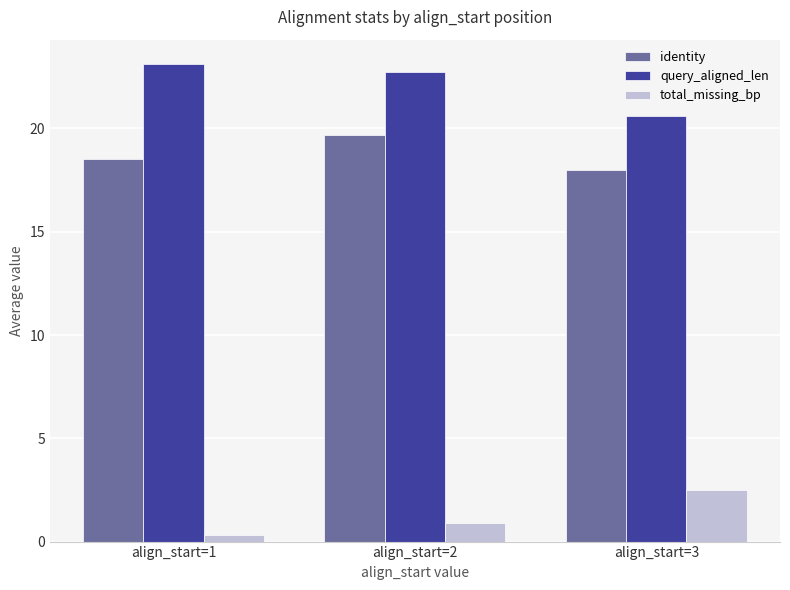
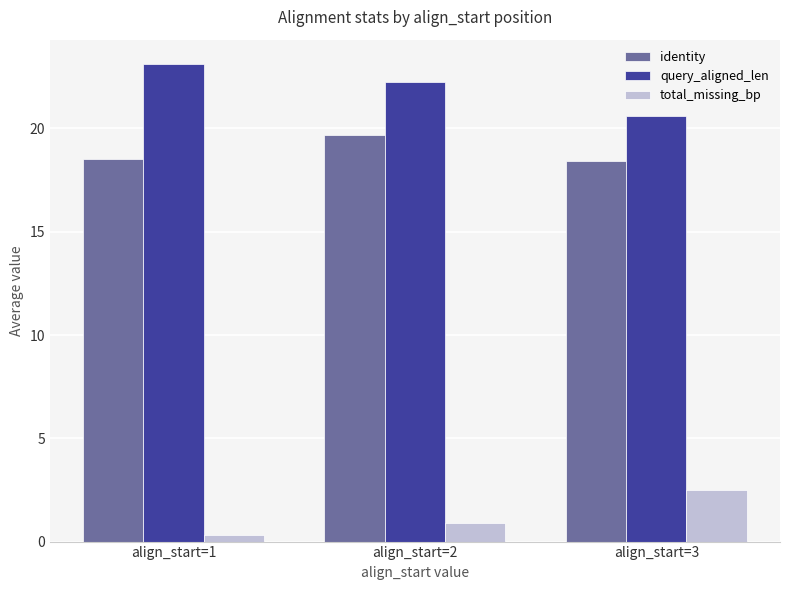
  {
    "identity": {
      "align_start=1": 18.5,
      "align_start=2": 19.7,
-     "align_start=3": 18.0
+     "align_start=3": 18.4
    },
    "query_aligned_len": {
      "align_start=1": 23.1,
-     "align_start=2": 22.7,
+     "align_start=2": 22.2,
      "align_start=3": 20.6
    },
    "total_missing_bp": {
      "align_start=1": 0.3,
      "align_start=2": 0.9,
      "align_start=3": 2.5
    }
  }
